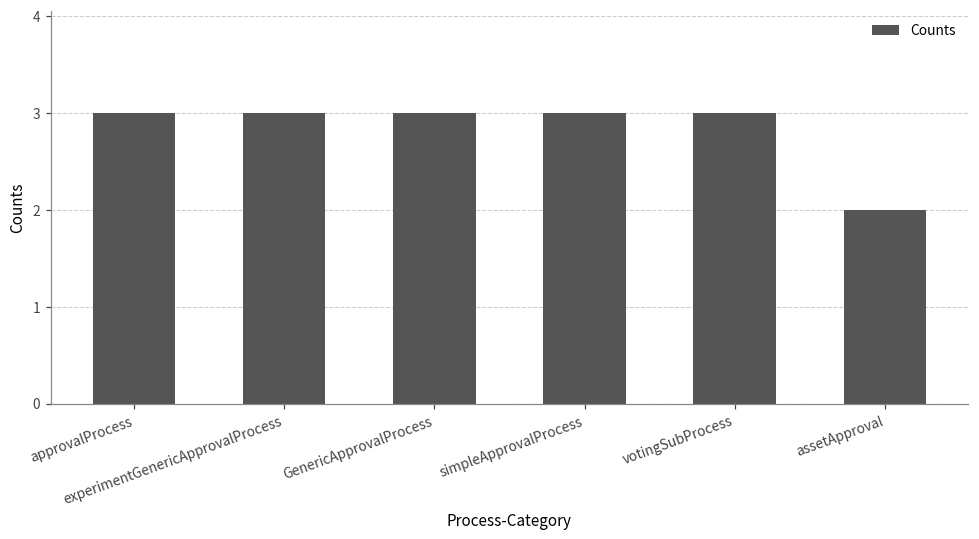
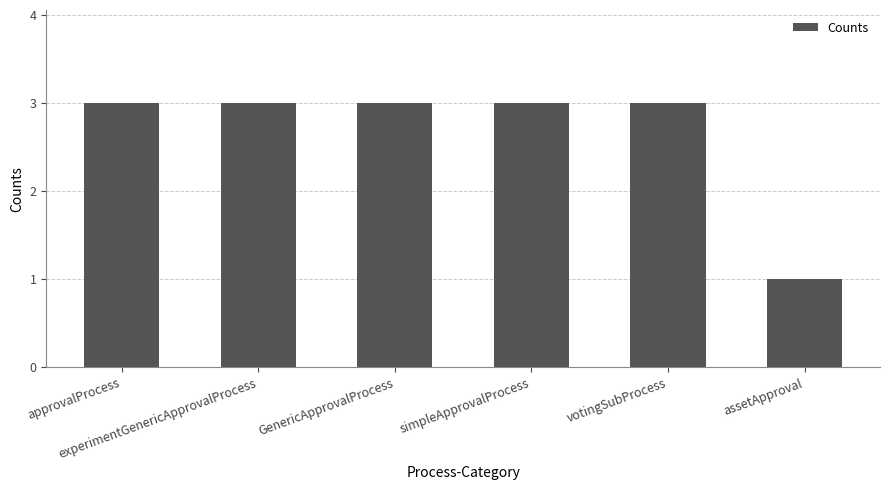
  {
    "approvalProcess": 3,
    "experimentGenericApprovalProcess": 3,
    "GenericApprovalProcess": 3,
    "simpleApprovalProcess": 3,
    "votingSubProcess": 3,
-   "assetApproval": 2
+   "assetApproval": 1
  }
